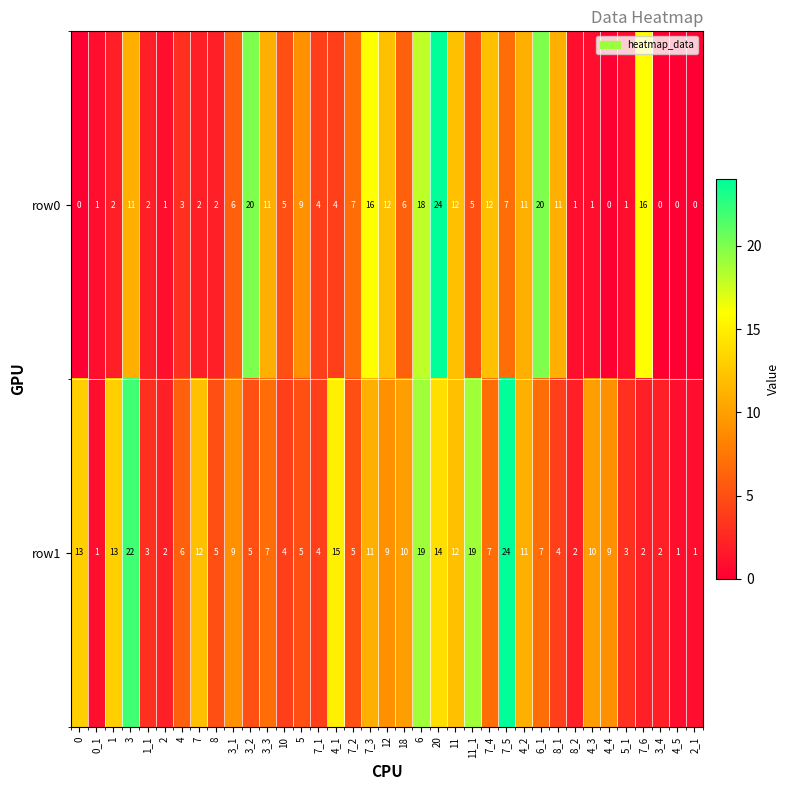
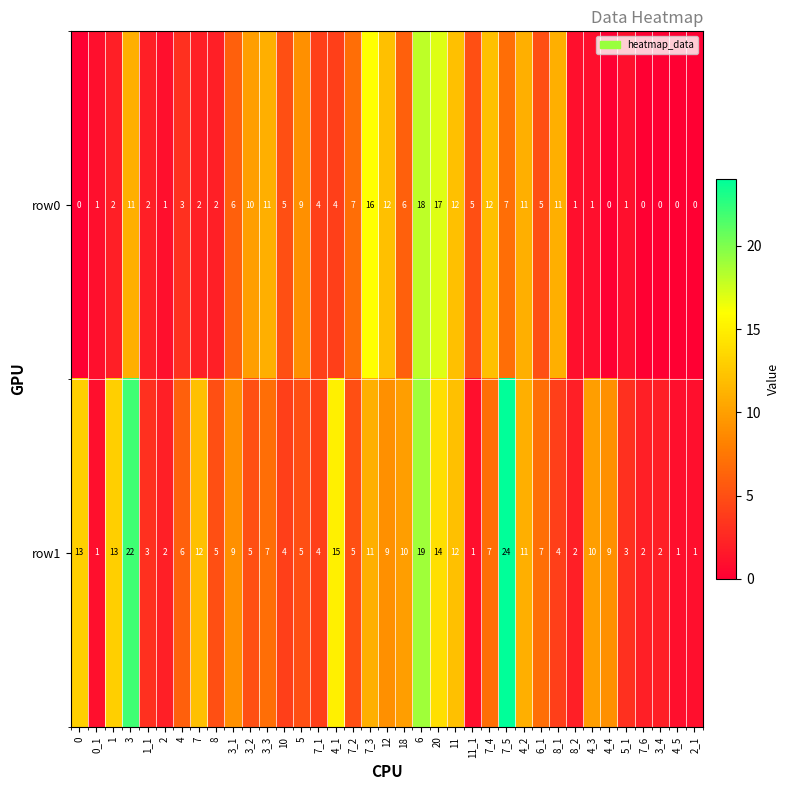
  {
    "row0": {
      "0": 0,
      "0_1": 1,
      "1": 2,
      "3": 11,
      "1_1": 2,
      "2": 1,
      "4": 3,
      "7": 2,
      "8": 2,
      "3_1": 6,
-     "3_2": 20,
+     "3_2": 10,
      "3_3": 11,
      "10": 5,
      "5": 9,
      "7_1": 4,
      "4_1": 4,
      "7_2": 7,
      "7_3": 16,
      "12": 12,
      "18": 6,
      "6": 18,
-     "20": 24,
+     "20": 17,
      "11": 12,
      "11_1": 5,
      "7_4": 12,
      "7_5": 7,
      "4_2": 11,
-     "6_1": 20,
+     "6_1": 5,
      "8_1": 11,
      "8_2": 1,
      "4_3": 1,
      "4_4": 0,
      "5_1": 1,
-     "7_6": 16,
+     "7_6": 0,
      "3_4": 0,
      "4_5": 0,
      "2_1": 0
    },
    "row1": {
      "0": 13,
      "0_1": 1,
      "1": 13,
      "3": 22,
      "1_1": 3,
      "2": 2,
      "4": 6,
      "7": 12,
      "8": 5,
      "3_1": 9,
      "3_2": 5,
      "3_3": 7,
      "10": 4,
      "5": 5,
      "7_1": 4,
      "4_1": 15,
      "7_2": 5,
      "7_3": 11,
      "12": 9,
      "18": 10,
      "6": 19,
      "20": 14,
      "11": 12,
-     "11_1": 19,
+     "11_1": 1,
      "7_4": 7,
      "7_5": 24,
      "4_2": 11,
      "6_1": 7,
      "8_1": 4,
      "8_2": 2,
      "4_3": 10,
      "4_4": 9,
      "5_1": 3,
      "7_6": 2,
      "3_4": 2,
      "4_5": 1,
      "2_1": 1
    }
  }
